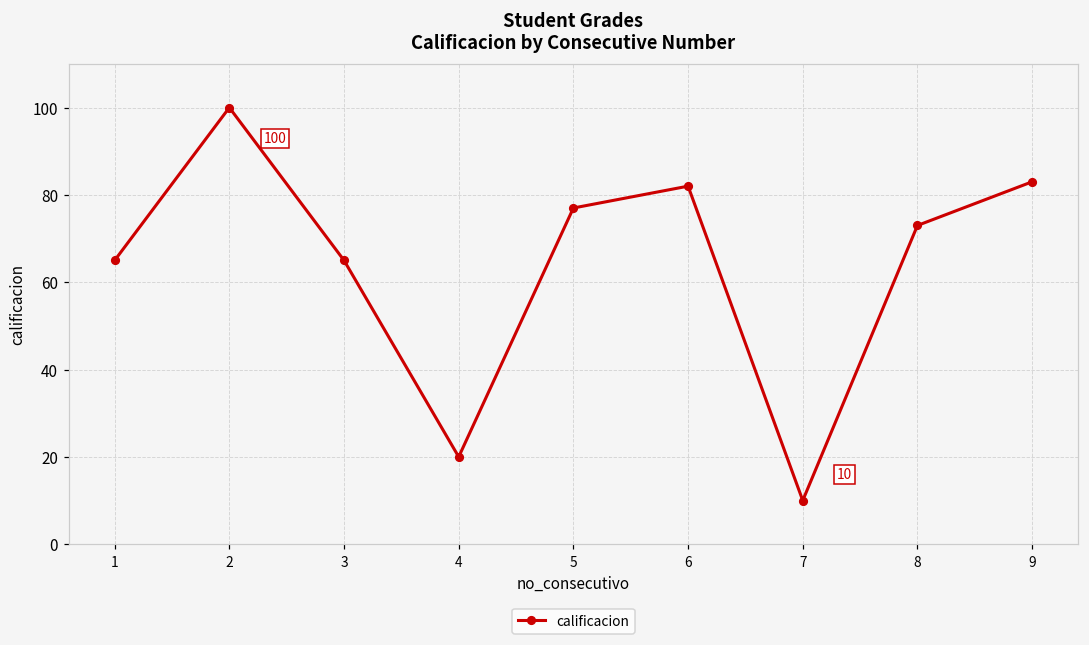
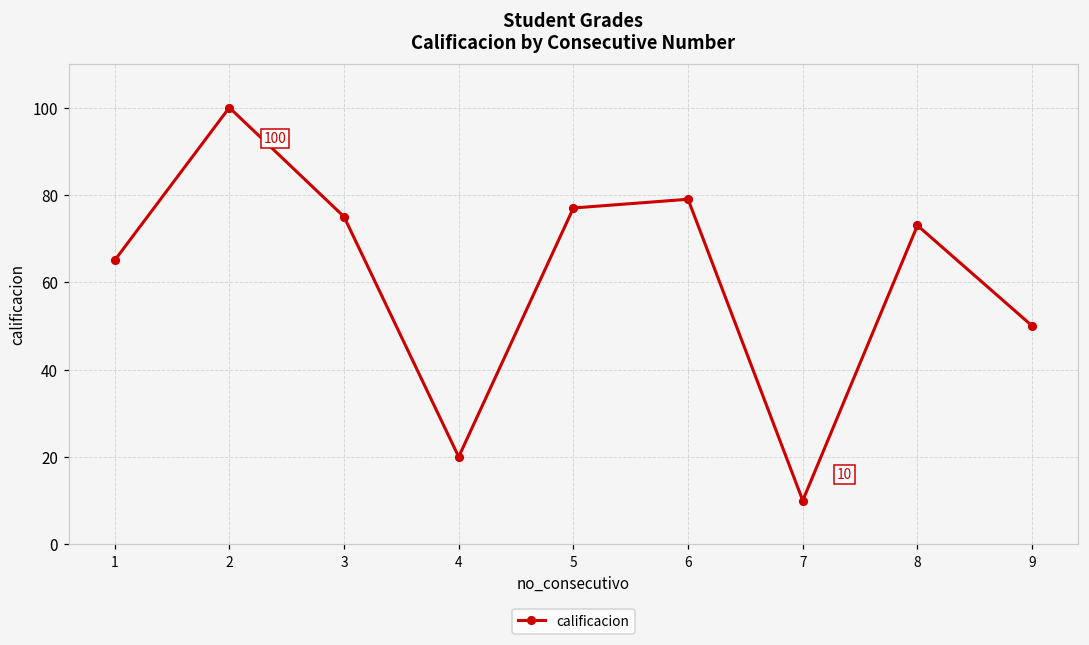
  {
    "1": 65,
    "2": 100,
-   "3": 65,
+   "3": 75,
    "4": 20,
    "5": 77,
-   "6": 82,
+   "6": 79,
    "7": 10,
    "8": 73,
-   "9": 83
+   "9": 50
  }
